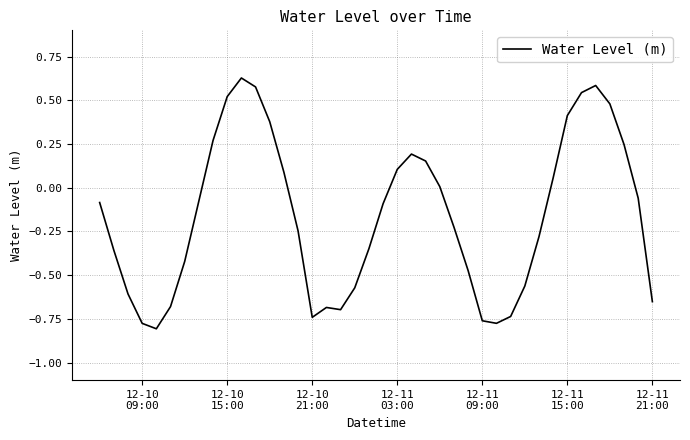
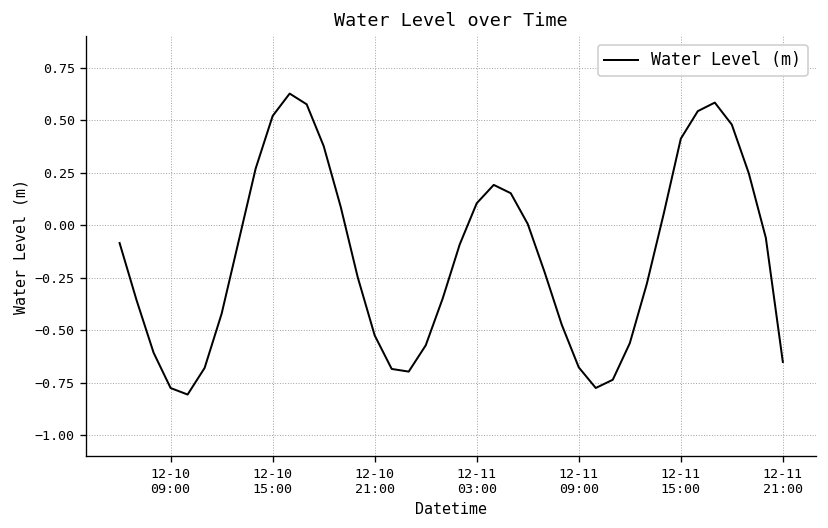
  {
    "12-10 09:00": -0.78,
    "12-10 15:00": 0.52,
-   "12-10 21:00": -0.74,
+   "12-10 21:00": -0.52,
    "12-11 03:00": 0.10,
-   "12-11 09:00": -0.76,
+   "12-11 09:00": -0.68,
    "12-11 15:00": 0.41,
    "12-11 21:00": -0.65
  }
